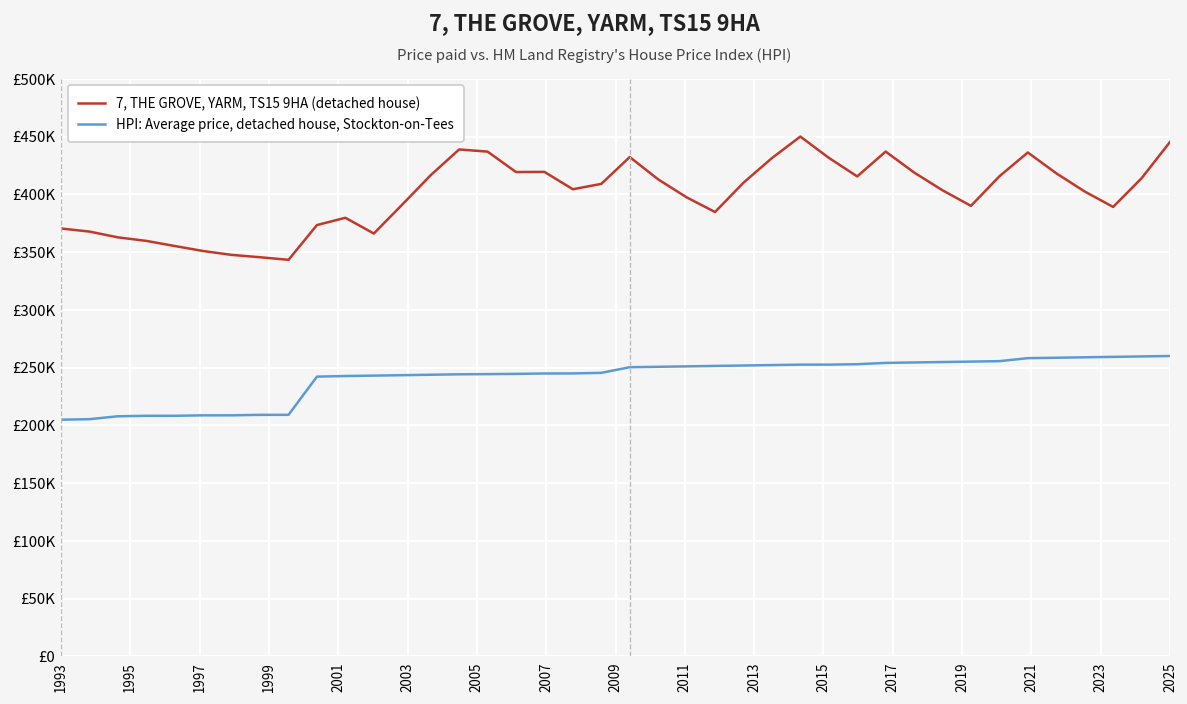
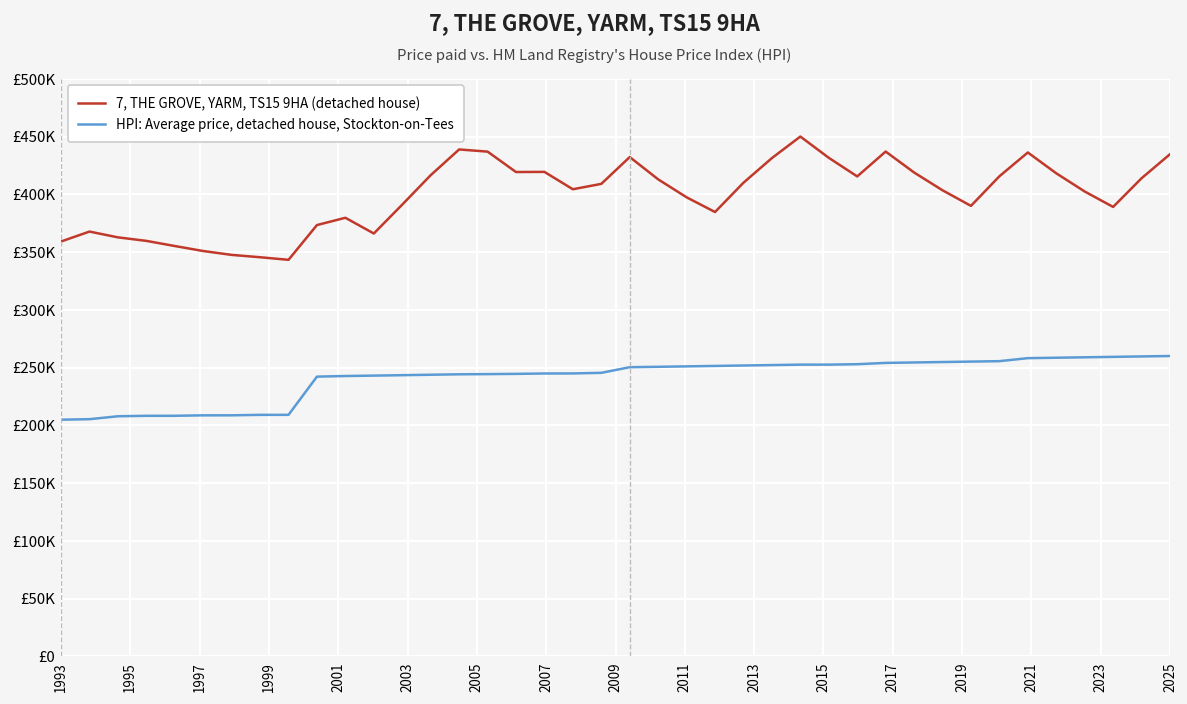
  {
    "7, THE GROVE, YARM, TS15 9HA (detached house)": {
-     "1993": "£370000",
-     "2025": "£450000"
+     "1993": "£360000",
+     "2025": "£430000"
    },
    "HPI: Average price, detached house, Stockton-on-Tees": {
      "1993": "£200000",
      "2025": "£260000"
    }
  }
